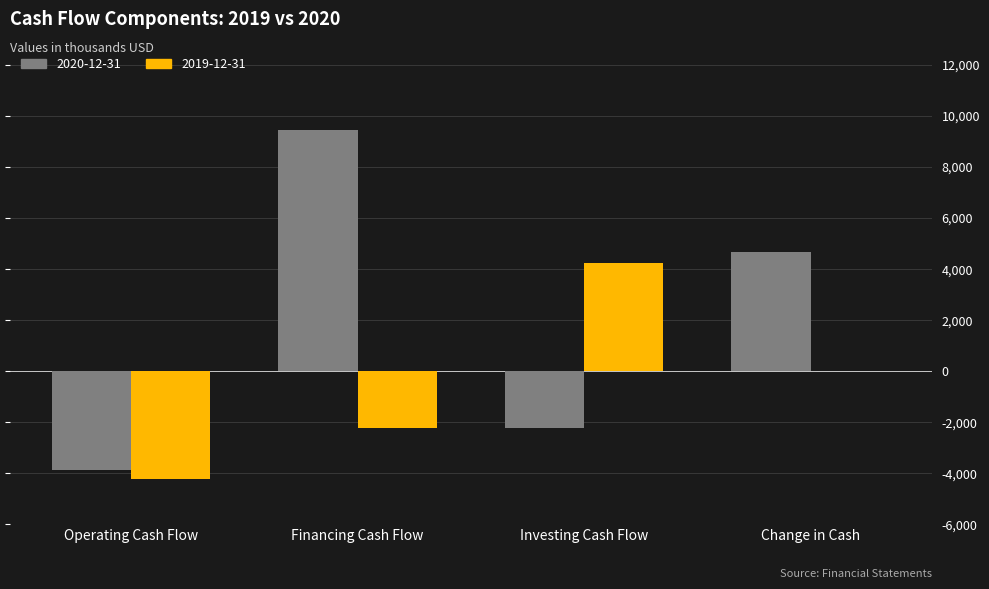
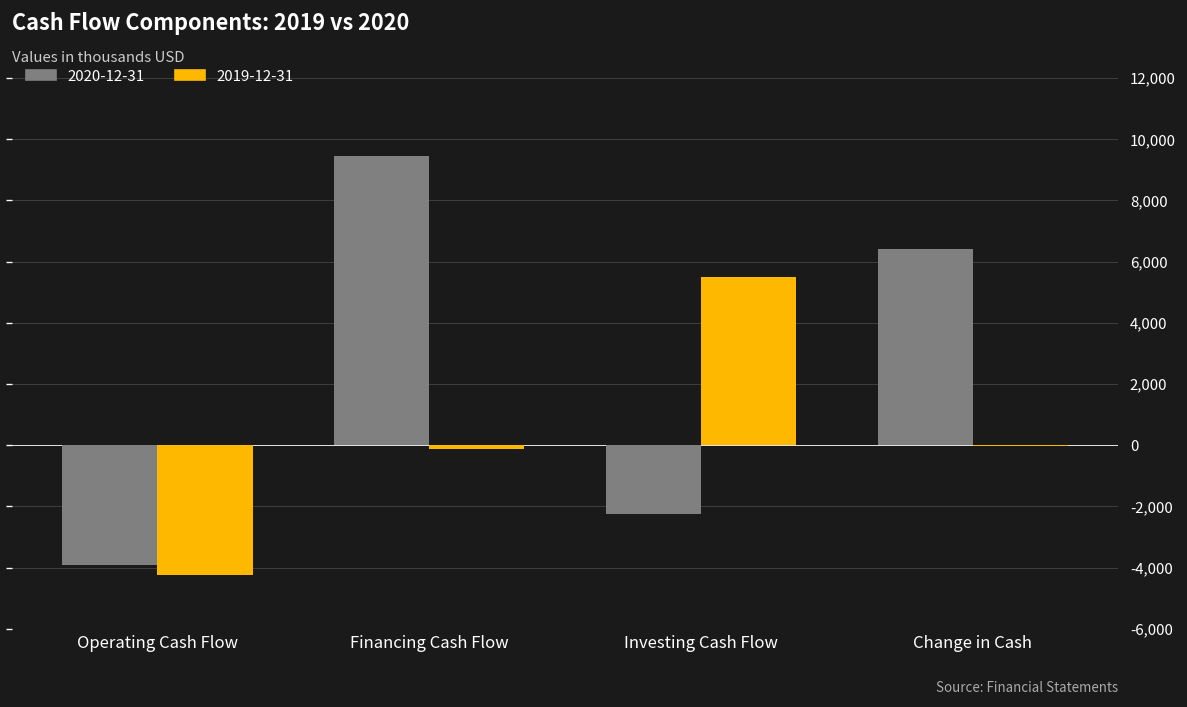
  {
    "2020-12-31": {
      "Operating Cash Flow": "-3,900",
      "Financing Cash Flow": "9,500",
      "Investing Cash Flow": "-2,200",
-     "Change in Cash": "4,700"
+     "Change in Cash": "6,400"
    },
    "2019-12-31": {
      "Operating Cash Flow": "-4,300",
-     "Financing Cash Flow": "-2,300",
-     "Investing Cash Flow": "4,200"
+     "Financing Cash Flow": "-100",
+     "Investing Cash Flow": "5,500"
    }
  }
